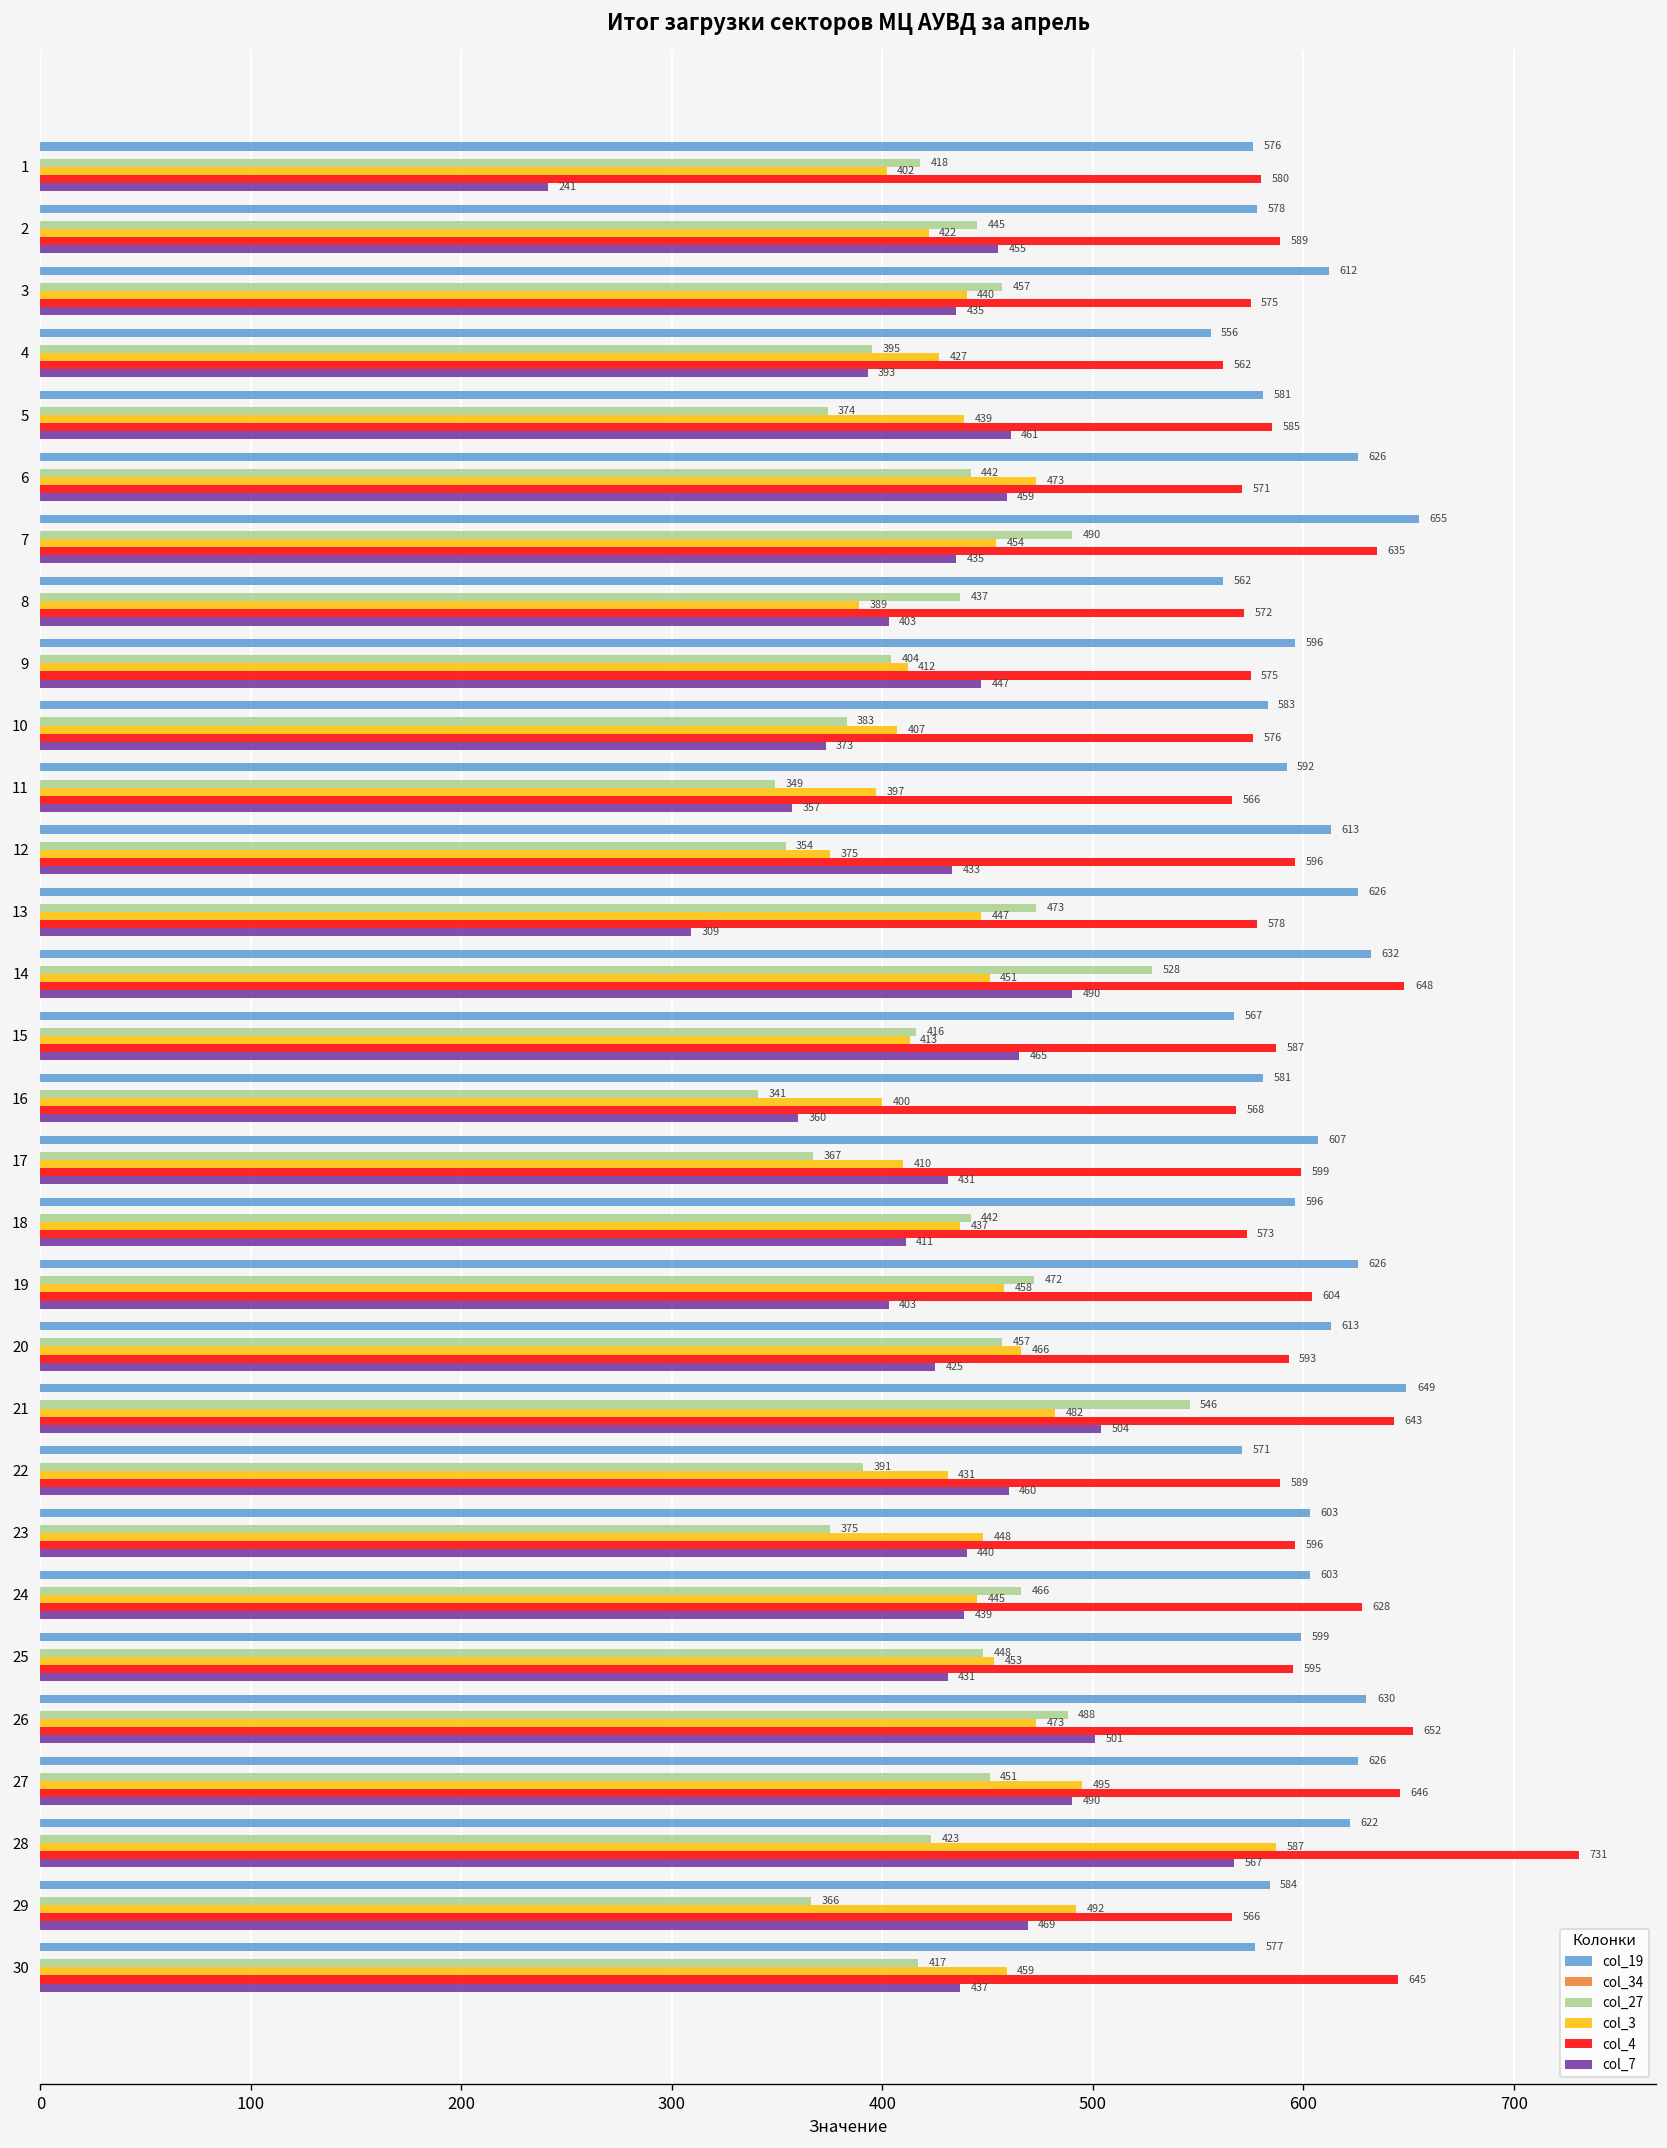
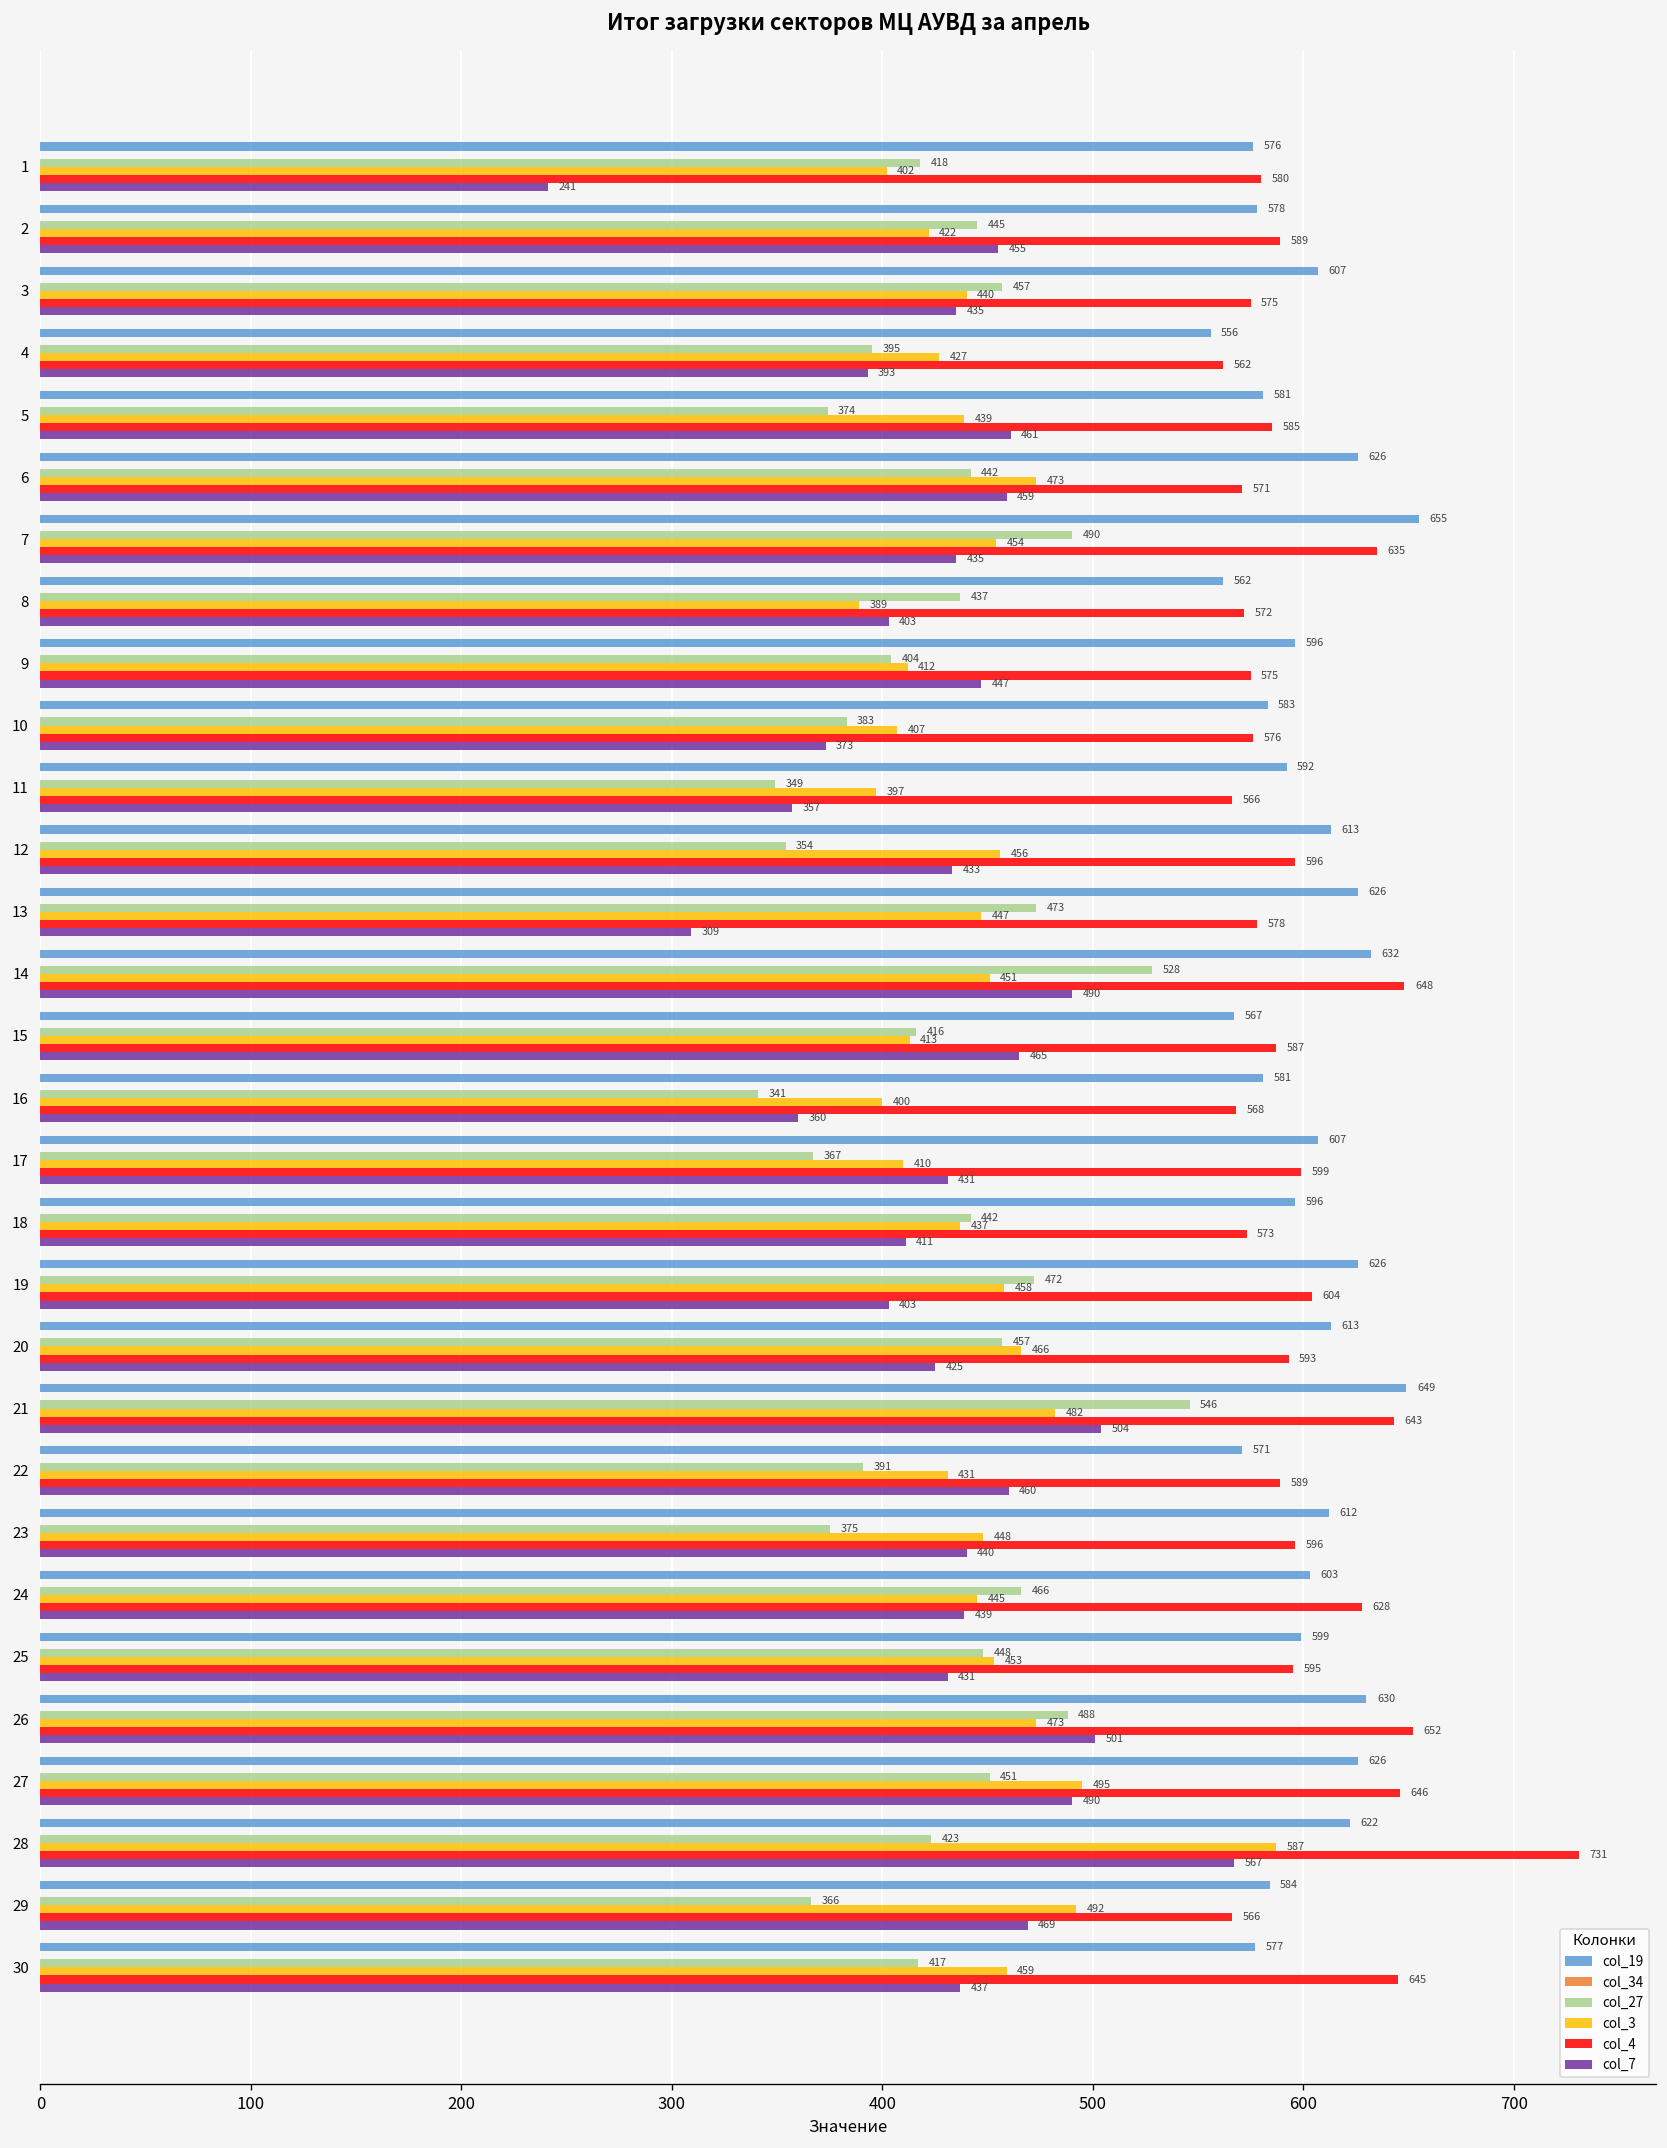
  {
    "col_19": {
      "1": 576,
      "2": 578,
-     "3": 612,
+     "3": 607,
      "4": 556,
      "5": 581,
      "6": 626,
      "7": 655,
      "8": 562,
      "9": 596,
      "10": 583,
      "11": 592,
      "12": 613,
      "13": 626,
      "14": 632,
      "15": 567,
      "16": 581,
      "17": 607,
      "18": 596,
      "19": 626,
      "20": 613,
      "21": 649,
      "22": 571,
-     "23": 603,
+     "23": 612,
      "24": 603,
      "25": 599,
      "26": 630,
      "27": 626,
      "28": 622,
      "29": 584,
      "30": 577
    },
    "col_34": {
      "1": 0,
      "2": 0,
      "3": 0,
      "4": 0,
      "5": 0,
      "6": 0,
      "7": 0,
      "8": 0,
      "9": 0,
      "10": 0,
      "11": 0,
      "12": 0,
      "13": 0,
      "14": 0,
      "15": 0,
      "16": 0,
      "17": 0,
      "18": 0,
      "19": 0,
      "20": 0,
      "21": 0,
      "22": 0,
      "23": 0,
      "24": 0,
      "25": 0,
      "26": 0,
      "27": 0,
      "28": 0,
      "29": 0,
      "30": 0
    },
    "col_27": {
      "1": 418,
      "2": 445,
      "3": 457,
      "4": 395,
      "5": 374,
      "6": 442,
      "7": 490,
      "8": 437,
      "9": 404,
      "10": 383,
      "11": 349,
      "12": 354,
      "13": 473,
      "14": 528,
      "16": 341,
      "17": 367,
      "18": 442,
      "19": 472,
      "20": 457,
      "21": 546,
      "22": 391,
      "23": 375,
      "24": 466,
      "25": 448,
      "26": 488,
      "27": 451,
      "28": 423,
      "29": 366,
      "30": 417
    },
    "col_3": {
      "1": 402,
      "2": 422,
      "3": 440,
      "4": 427,
      "5": 439,
      "6": 473,
      "7": 454,
      "8": 389,
      "9": 412,
      "10": 407,
      "11": 397,
-     "12": 375,
+     "12": 456,
      "13": 447,
      "14": 451,
      "16": 400,
      "17": 410,
      "18": 437,
      "19": 458,
      "20": 466,
      "21": 482,
      "22": 431,
      "23": 448,
      "24": 445,
      "25": 453,
      "26": 473,
      "27": 495,
      "28": 587,
      "29": 492,
      "30": 459
    },
    "col_4": {
      "1": 580,
      "2": 589,
      "3": 575,
      "4": 562,
      "5": 585,
      "6": 571,
      "7": 635,
      "8": 572,
      "9": 575,
      "10": 576,
      "11": 566,
      "12": 596,
      "13": 578,
      "14": 648,
      "15": 587,
      "16": 568,
      "17": 599,
      "18": 573,
      "19": 604,
      "20": 593,
      "21": 643,
      "22": 589,
      "23": 596,
      "24": 628,
      "25": 595,
      "26": 652,
      "27": 646,
      "28": 731,
      "29": 566,
      "30": 645
    },
    "col_7": {
      "1": 241,
      "2": 455,
      "3": 435,
      "4": 393,
      "5": 461,
      "6": 459,
      "7": 435,
      "8": 403,
      "9": 447,
      "10": 373,
      "11": 357,
      "12": 433,
      "13": 309,
      "14": 490,
      "15": 465,
      "16": 360,
      "17": 431,
      "18": 411,
      "19": 403,
      "20": 425,
      "21": 504,
      "22": 460,
      "23": 440,
      "24": 439,
      "25": 431,
      "26": 501,
      "27": 490,
      "28": 567,
      "29": 469,
      "30": 437
    }
  }
